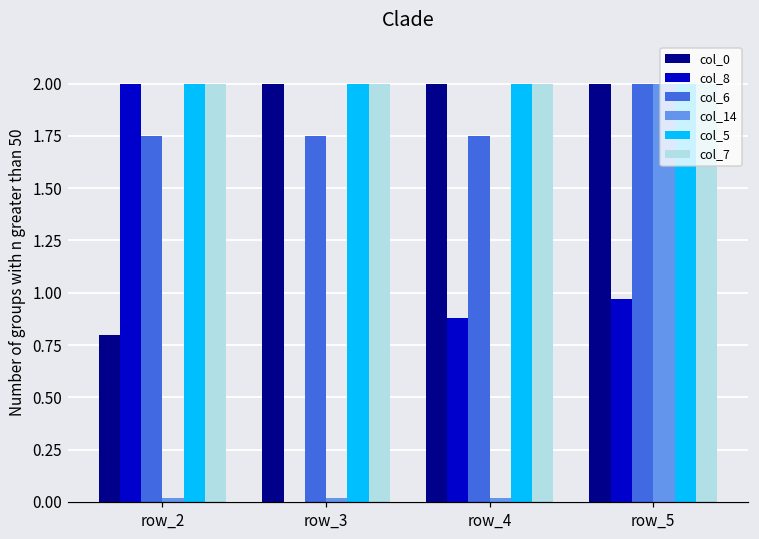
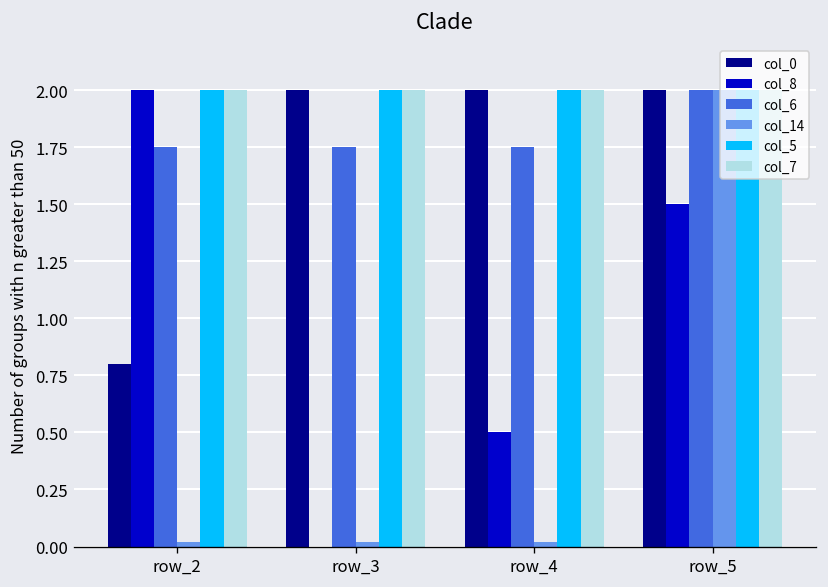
  {
    "col_0": {
      "row_2": 0.80,
      "row_3": 2.00,
      "row_4": 2.00,
      "row_5": 2.00
    },
    "col_8": {
      "row_2": 2.00,
      "row_3": 0.00,
-     "row_4": 0.88,
-     "row_5": 0.97
+     "row_4": 0.50,
+     "row_5": 1.50
    },
    "col_5": {
      "row_2": 2.00,
      "row_3": 2.00,
      "row_4": 2.00
    },
    "col_7": {
      "row_2": 2.00,
      "row_3": 2.00,
      "row_4": 2.00
    }
  }
